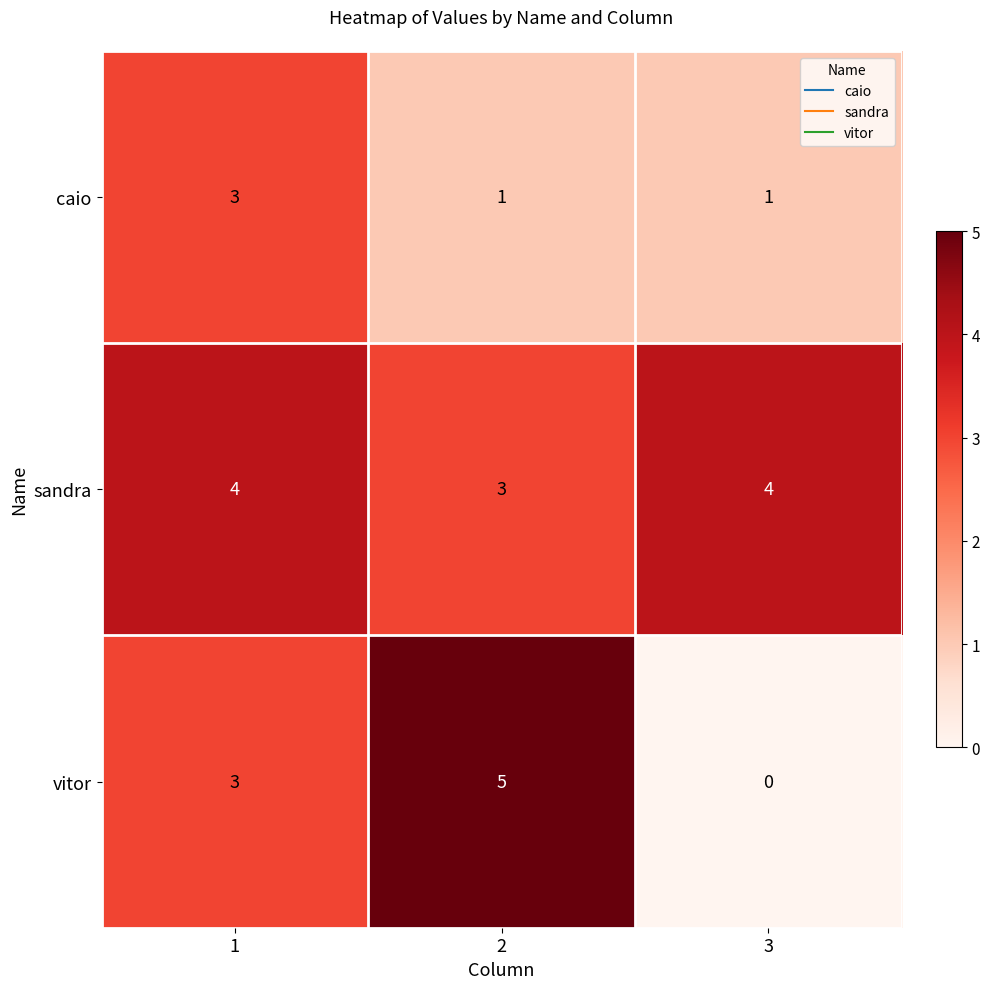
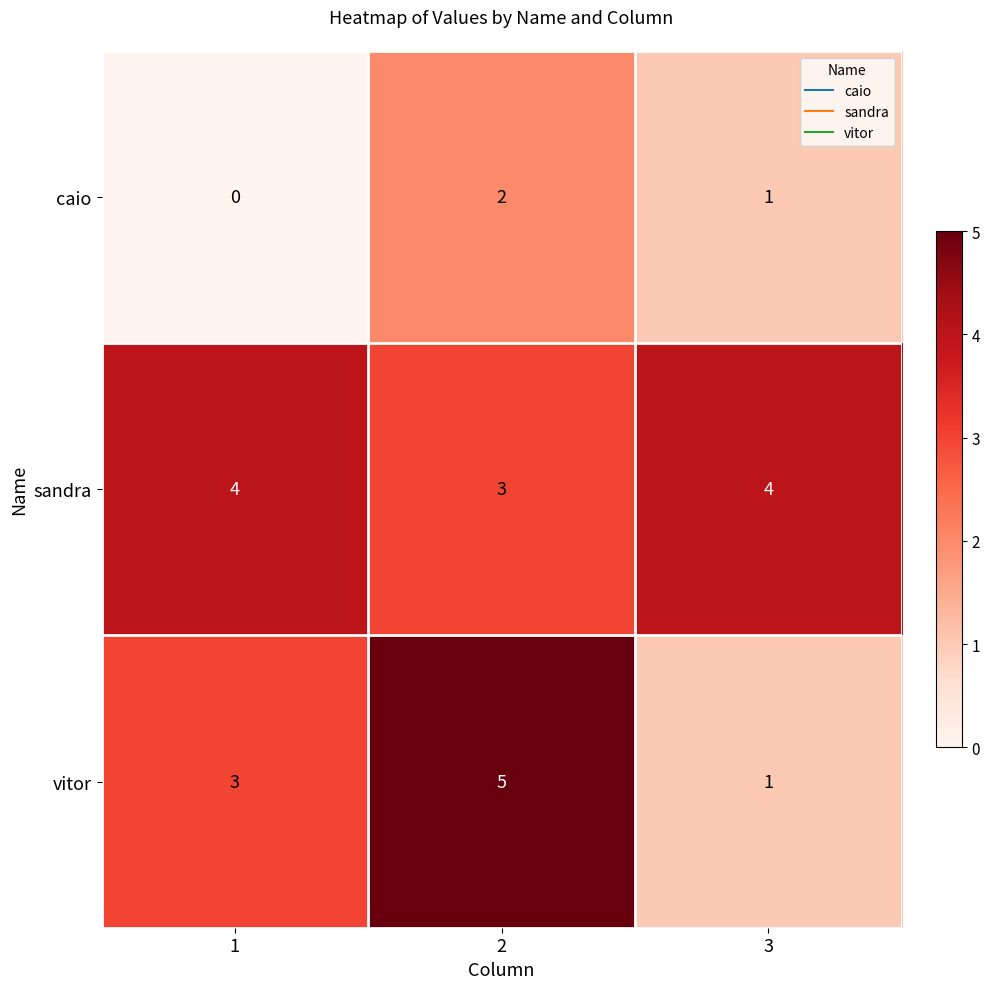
  {
    "caio": {
-     "1": 3,
-     "2": 1,
+     "1": 0,
+     "2": 2,
      "3": 1
    },
    "sandra": {
      "1": 4,
      "2": 3,
      "3": 4
    },
    "vitor": {
      "1": 3,
      "2": 5,
-     "3": 0
+     "3": 1
    }
  }
